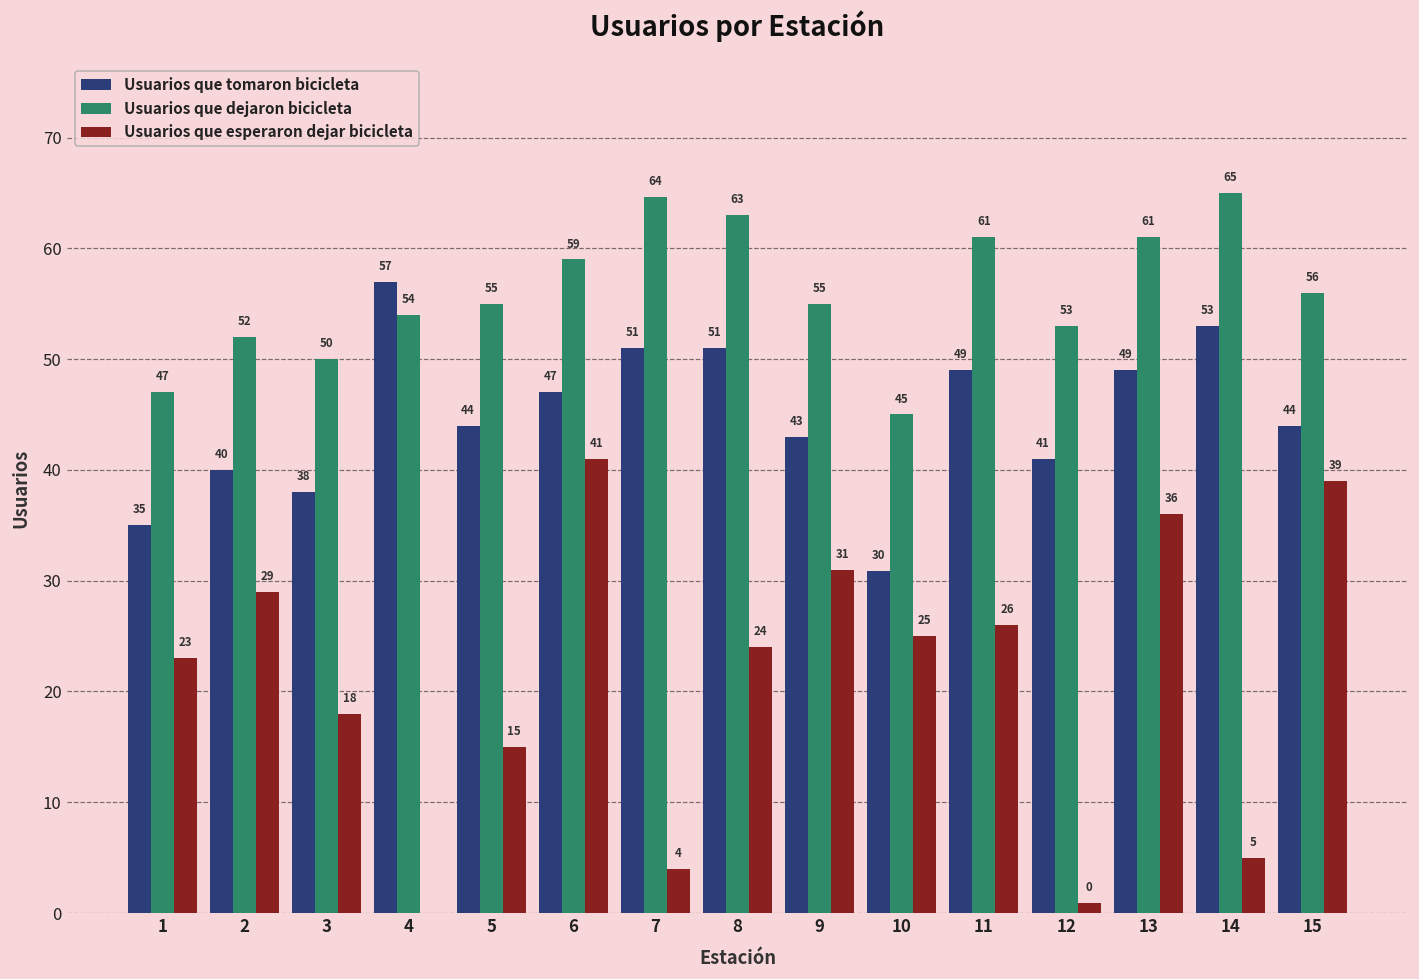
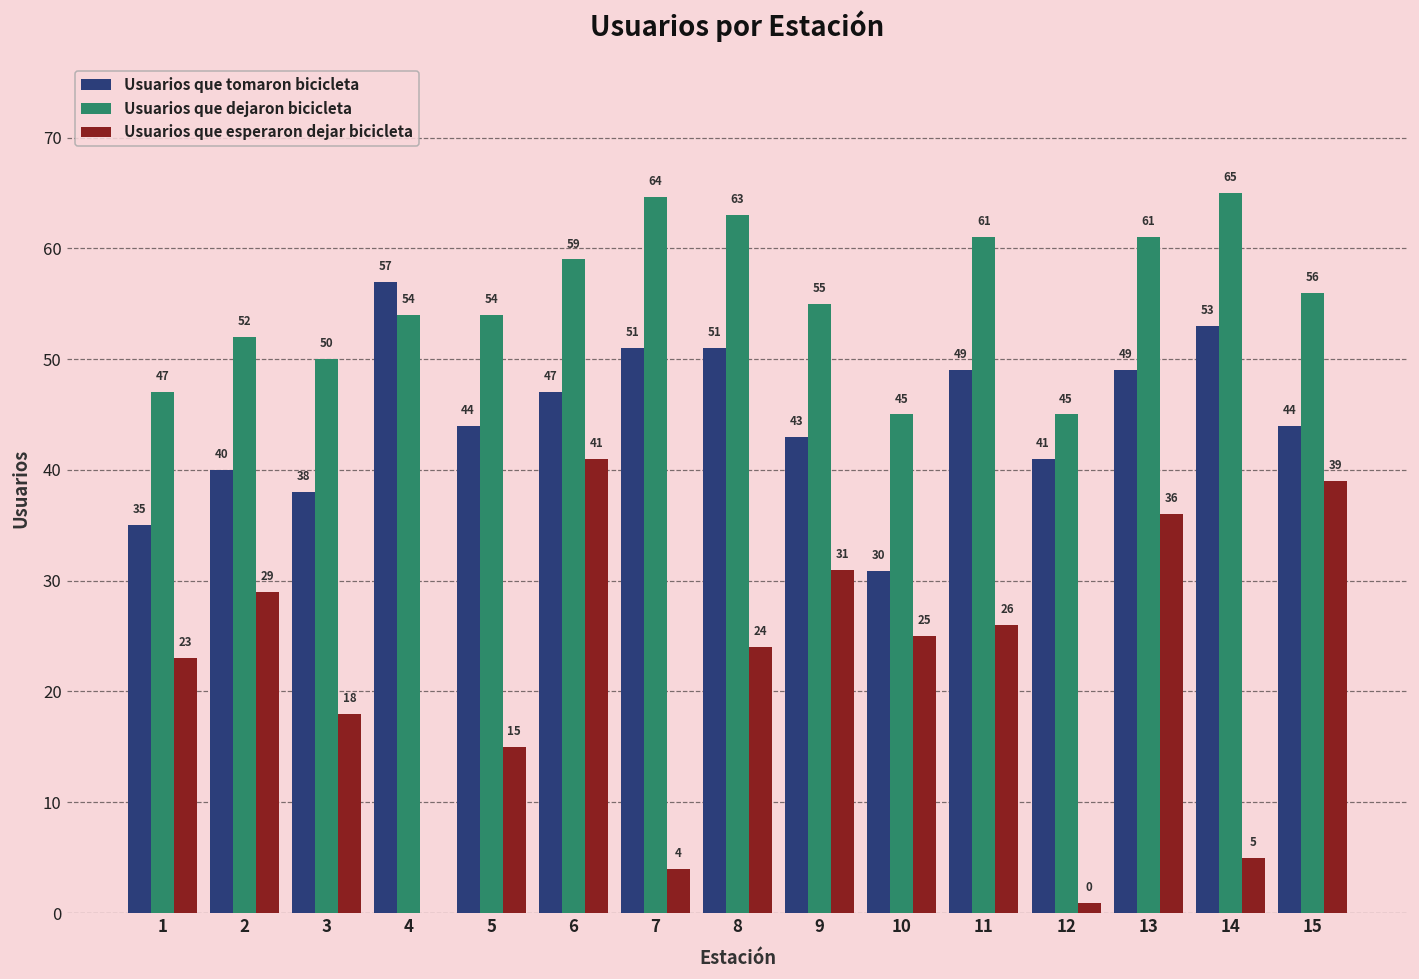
  {
    "Usuarios que tomaron bicicleta": {
      "1": 35,
      "2": 40,
      "3": 38,
      "4": 57,
      "5": 44,
      "6": 47,
      "7": 51,
      "8": 51,
      "9": 43,
      "11": 49,
      "12": 41,
      "13": 49,
      "14": 53,
      "15": 44
    },
    "Usuarios que dejaron bicicleta": {
      "1": 47,
      "2": 52,
      "3": 50,
      "4": 54,
-     "5": 55,
+     "5": 54,
      "6": 59,
      "8": 63,
      "9": 55,
      "10": 45,
      "11": 61,
-     "12": 53,
+     "12": 45,
      "13": 61,
      "14": 65,
      "15": 56
    },
    "Usuarios que esperaron dejar bicicleta": {
      "1": 23,
      "2": 29,
      "3": 18,
      "5": 15,
      "6": 41,
      "7": 4,
      "8": 24,
      "9": 31,
      "10": 25,
      "11": 26,
      "13": 36,
      "14": 5,
      "15": 39
    }
  }
